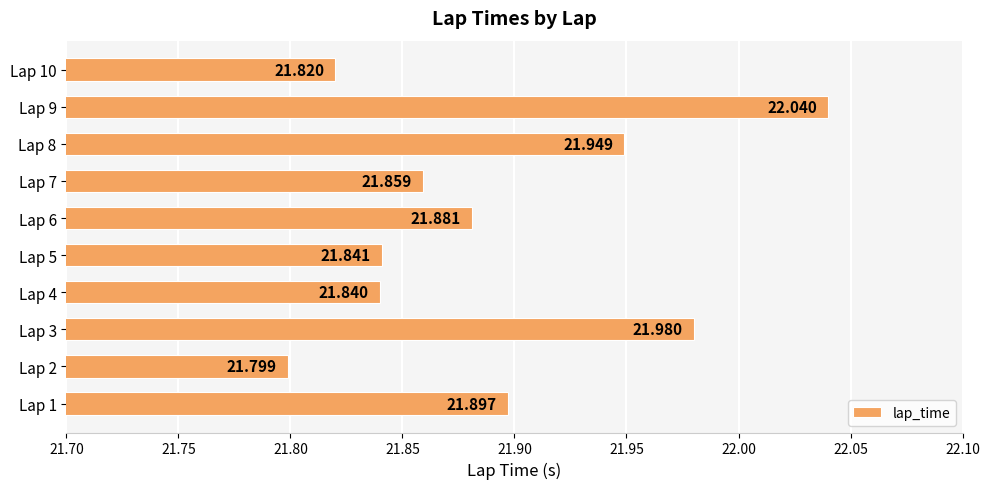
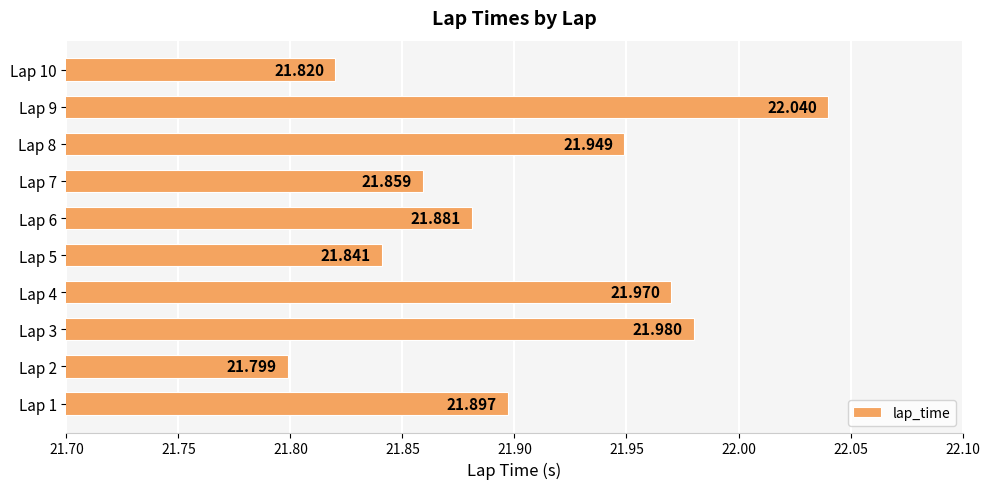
  {
    "Lap 10": 21.820,
    "Lap 9": 22.040,
    "Lap 8": 21.949,
    "Lap 7": 21.859,
    "Lap 6": 21.881,
    "Lap 5": 21.841,
-   "Lap 4": 21.840,
+   "Lap 4": 21.970,
    "Lap 3": 21.980,
    "Lap 2": 21.799,
    "Lap 1": 21.897
  }
